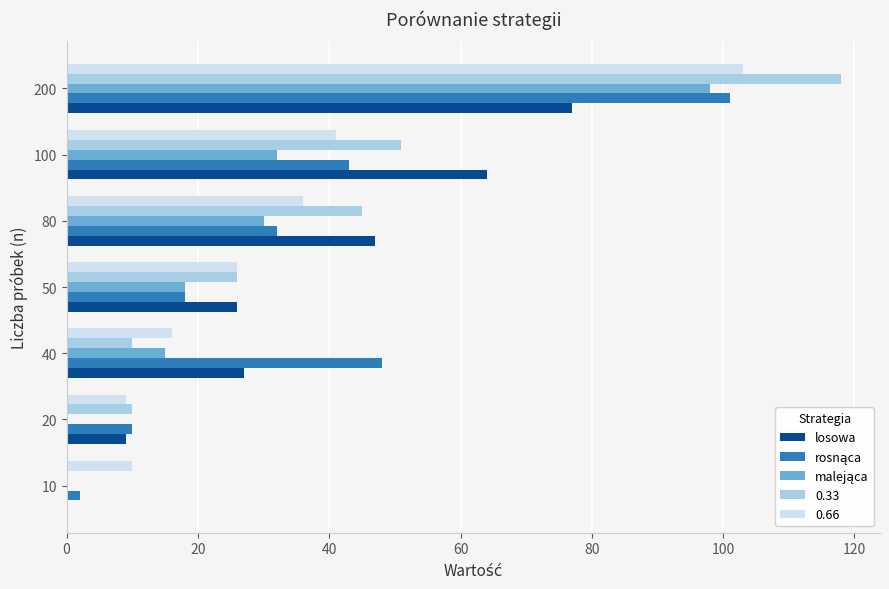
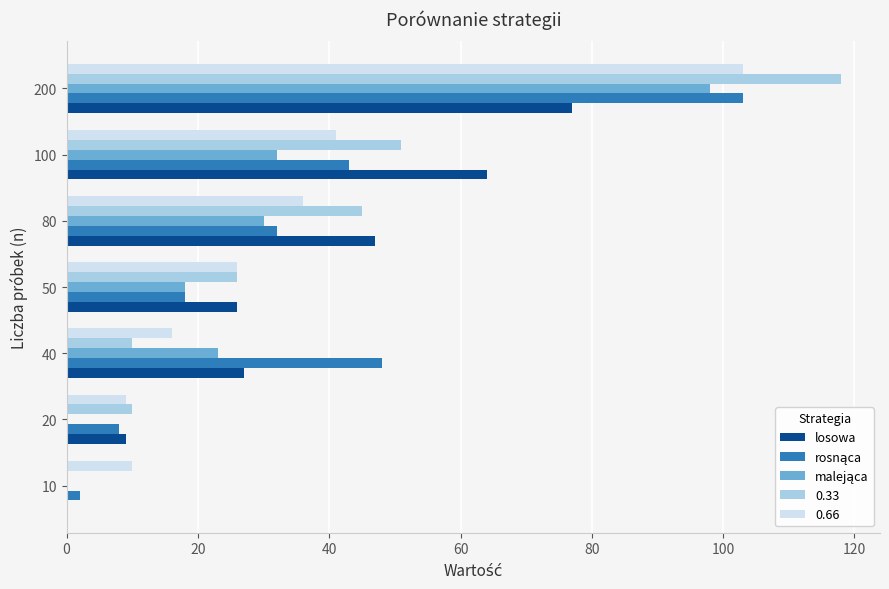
  {
    "losowa": {
      "200": 77,
      "100": 64,
      "80": 47,
      "50": 26,
      "40": 27,
      "20": 9,
      "10": 0
    },
    "rosnąca": {
-     "200": 101,
+     "200": 103,
      "100": 43,
      "80": 32,
      "50": 18,
      "40": 48,
-     "20": 10,
+     "20": 8,
      "10": 2
    },
    "malejąca": {
      "200": 98,
      "100": 32,
      "80": 30,
      "50": 18,
-     "40": 15,
+     "40": 23,
      "20": 0,
      "10": 0
    }
  }
